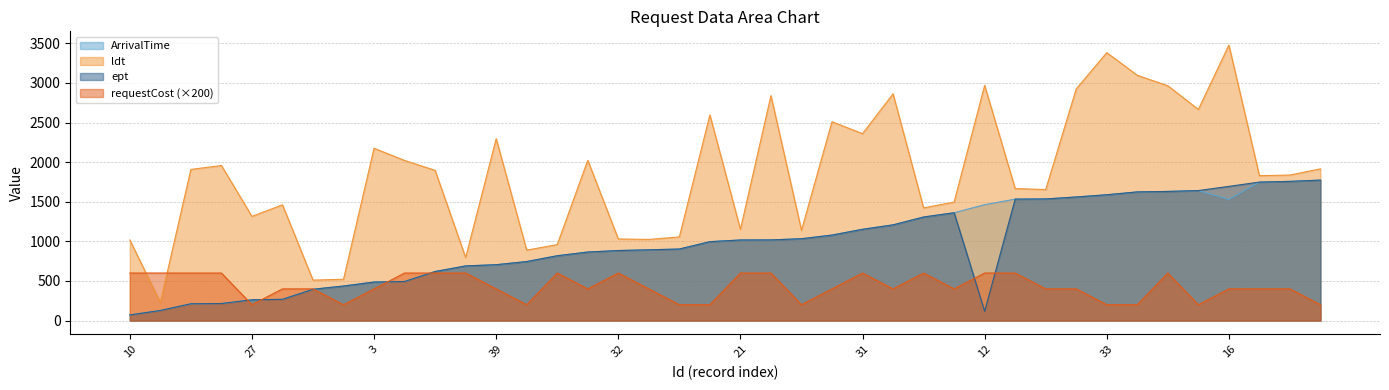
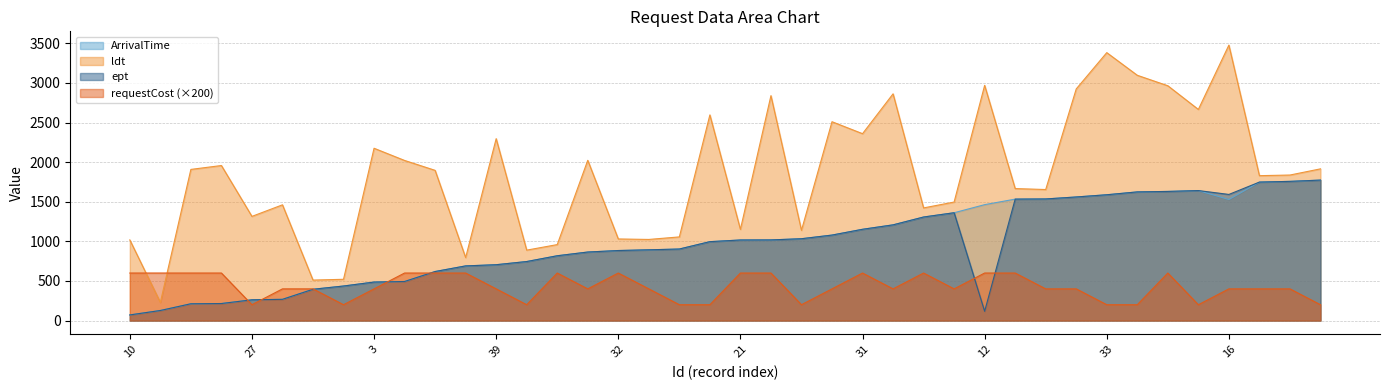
  {
    "ArrivalTime": {
      "12": 1500,
      "16": 1500
    },
    "ept": {
      "12": 100,
-     "16": 1700
+     "16": 1600
    }
  }
